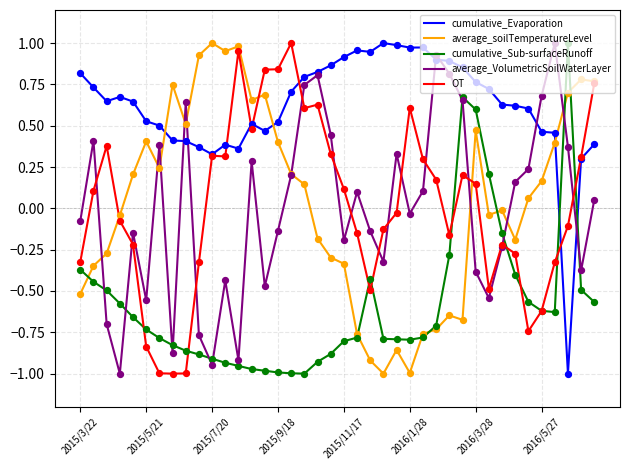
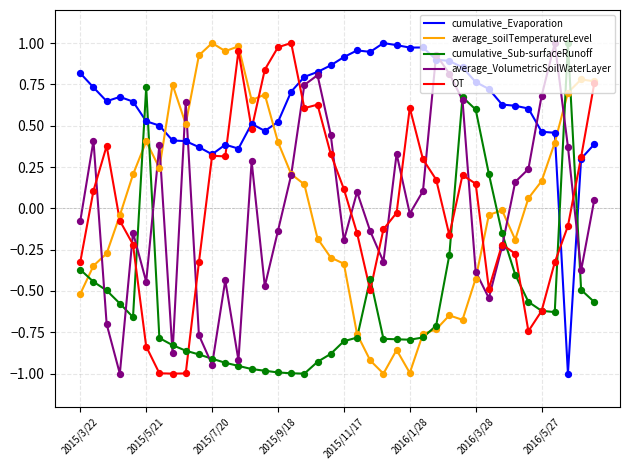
  {
    "cumulative_Evaporation": {
      "2015/3/22": 0.82,
      "2015/5/21": 0.53,
      "2015/9/18": 0.52,
      "2015/11/17": 0.92,
      "2016/1/28": 0.97,
      "2016/5/27": 0.46
    },
    "average_soilTemperatureLevel": {
      "2015/3/22": -0.52,
      "2015/5/21": 0.41,
      "2015/7/20": 1.00,
      "2015/9/18": 0.40,
      "2015/11/17": -0.34,
      "2016/1/28": -1.00,
-     "2016/3/28": 0.47,
+     "2016/3/28": -0.42,
      "2016/5/27": 0.16
    },
    "cumulative_Sub-surfaceRunoff": {
      "2015/3/22": -0.37,
-     "2015/5/21": -0.73,
+     "2015/5/21": 0.73,
      "2015/7/20": -0.91,
      "2015/9/18": -0.99,
      "2015/11/17": -0.80,
      "2016/1/28": -0.79,
      "2016/3/28": 0.60
    },
    "average_VolumetricSoilWaterLayer": {
      "2015/3/22": -0.08,
-     "2015/5/21": -0.56,
+     "2015/5/21": -0.44,
      "2015/7/20": -0.95,
      "2015/9/18": -0.14,
      "2015/11/17": -0.19,
      "2016/1/28": -0.03,
      "2016/3/28": -0.38,
      "2016/5/27": 0.68
    },
    "OT": {
      "2015/3/22": -0.32,
      "2015/5/21": -0.84,
-     "2015/9/18": 0.84,
+     "2015/9/18": 0.97,
      "2015/11/17": 0.12,
      "2016/1/28": 0.61,
      "2016/3/28": 0.15
    }
  }
